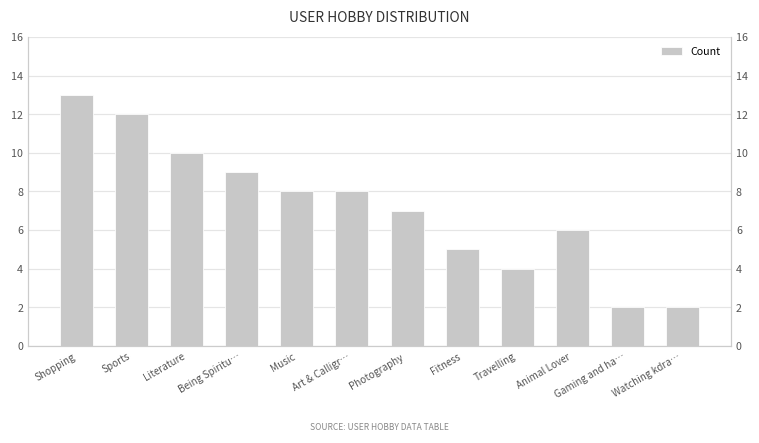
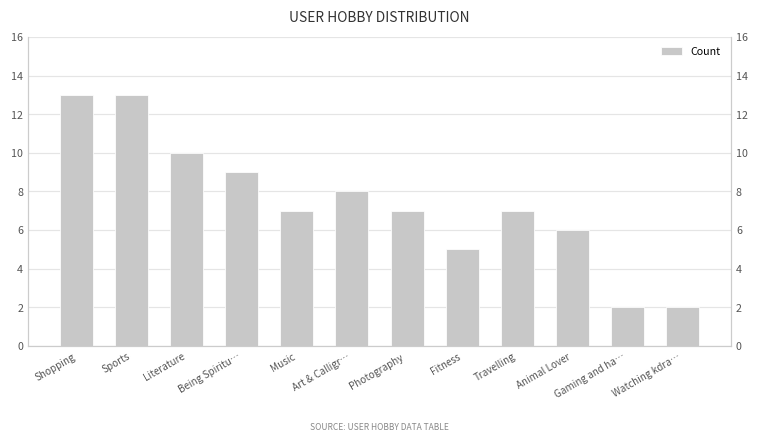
  {
    "Shopping": 13,
-   "Sports": 12,
+   "Sports": 13,
    "Literature": 10,
    "Being Spiritu…": 9,
-   "Music": 8,
+   "Music": 7,
    "Art & Calligr…": 8,
    "Photography": 7,
    "Fitness": 5,
-   "Travelling": 4,
+   "Travelling": 7,
    "Animal Lover": 6,
    "Gaming and ha…": 2,
    "Watching kdra…": 2
  }
